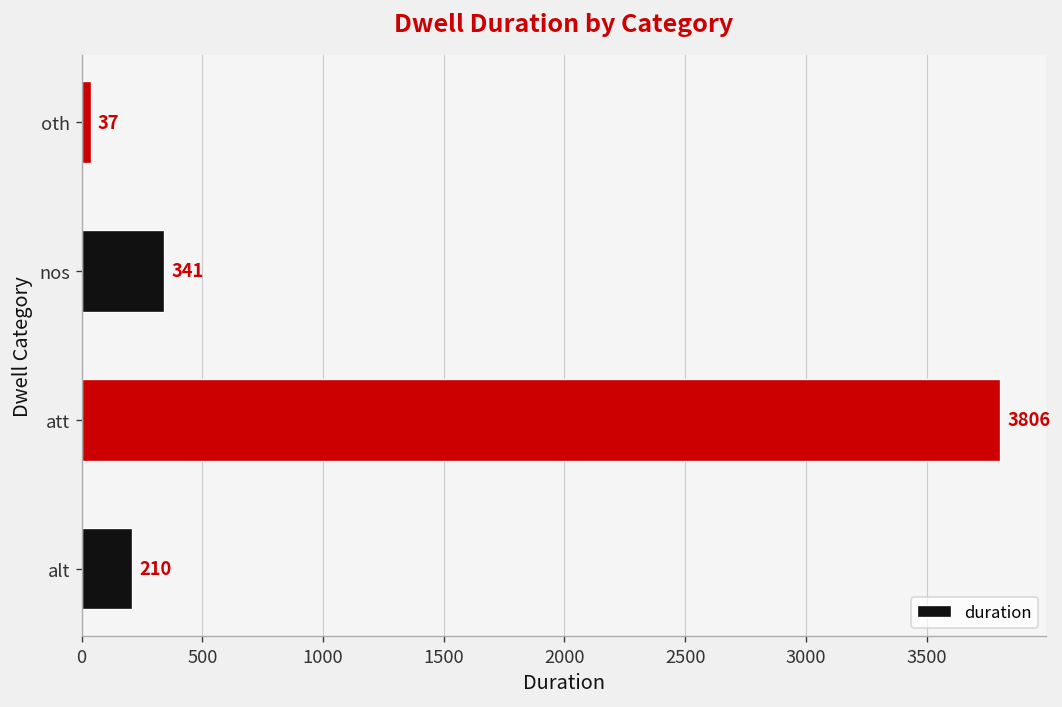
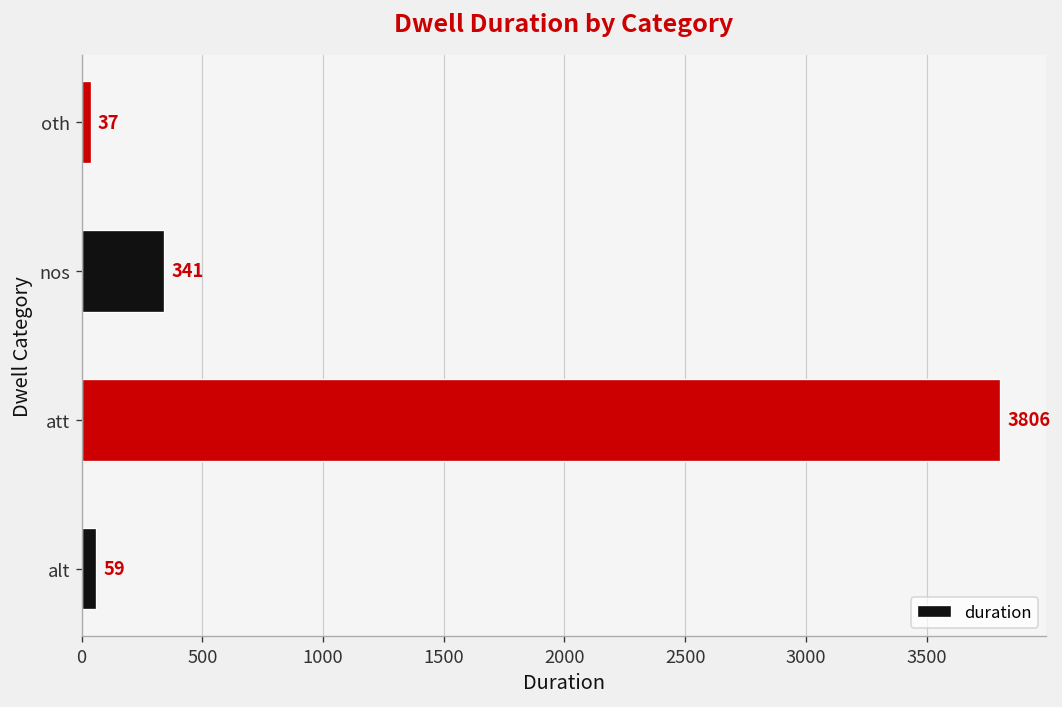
  {
    "oth": 37,
    "nos": 341,
    "att": 3806,
-   "alt": 210
+   "alt": 59
  }
